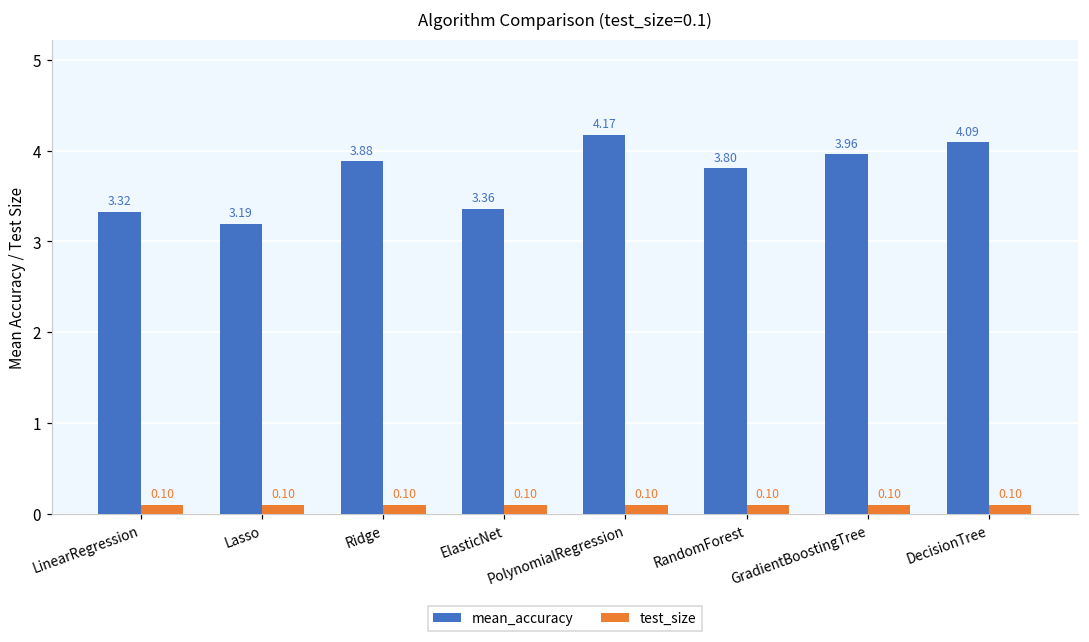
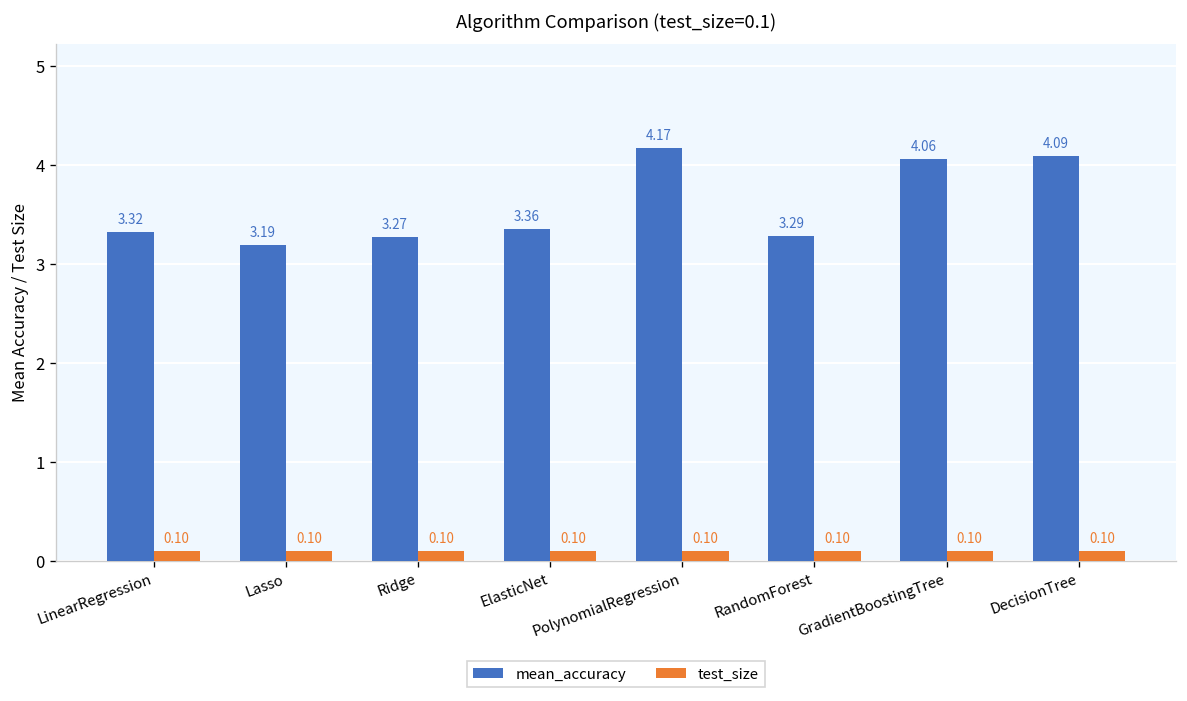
  {
    "mean_accuracy": {
      "LinearRegression": 3.32,
      "Lasso": 3.19,
-     "Ridge": 3.88,
+     "Ridge": 3.27,
      "ElasticNet": 3.36,
      "PolynomialRegression": 4.17,
-     "RandomForest": 3.80,
-     "GradientBoostingTree": 3.96,
+     "RandomForest": 3.29,
+     "GradientBoostingTree": 4.06,
      "DecisionTree": 4.09
    },
    "test_size": {
      "LinearRegression": 0.10,
      "Lasso": 0.10,
      "Ridge": 0.10,
      "ElasticNet": 0.10,
      "PolynomialRegression": 0.10,
      "RandomForest": 0.10,
      "GradientBoostingTree": 0.10,
      "DecisionTree": 0.10
    }
  }
